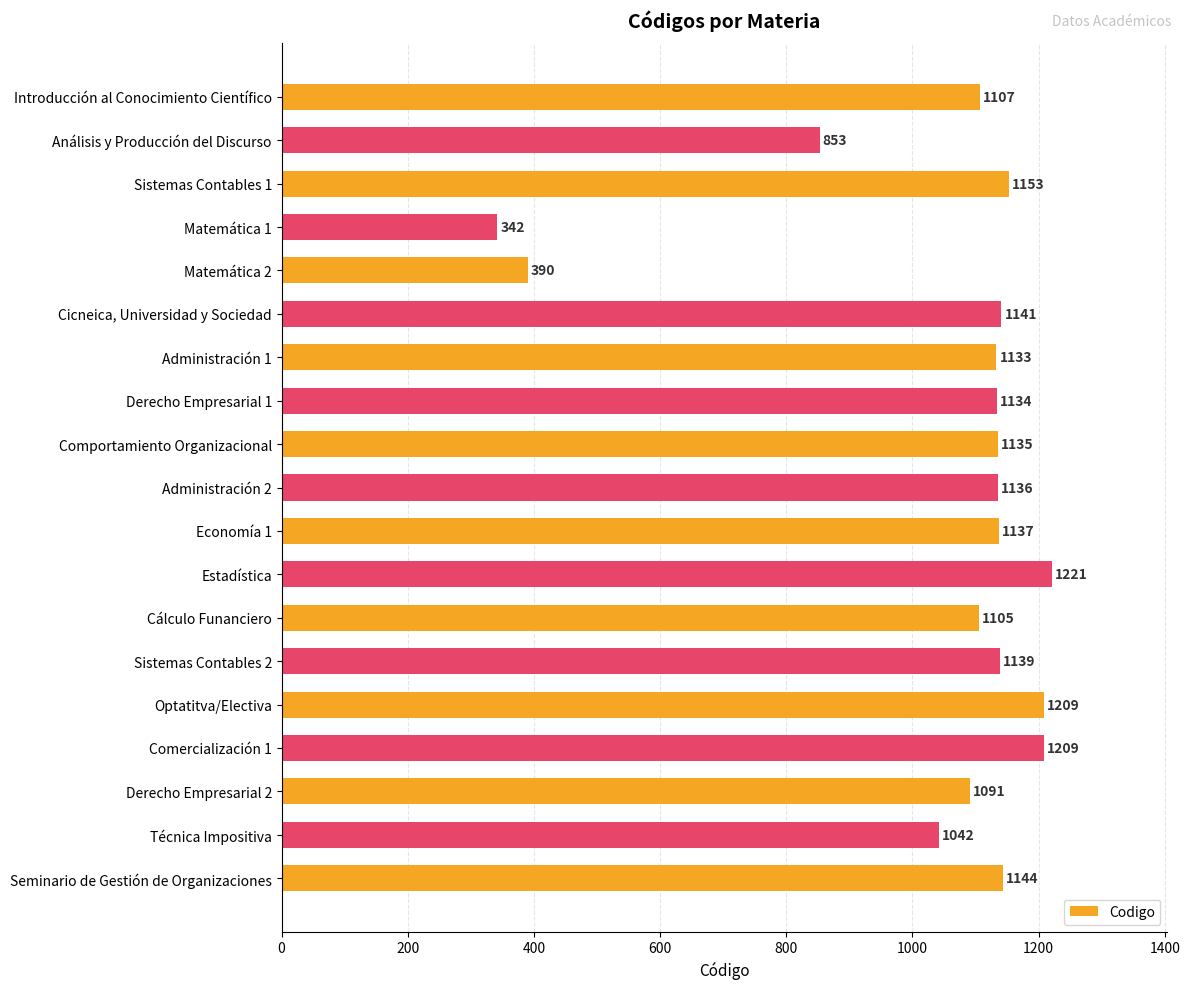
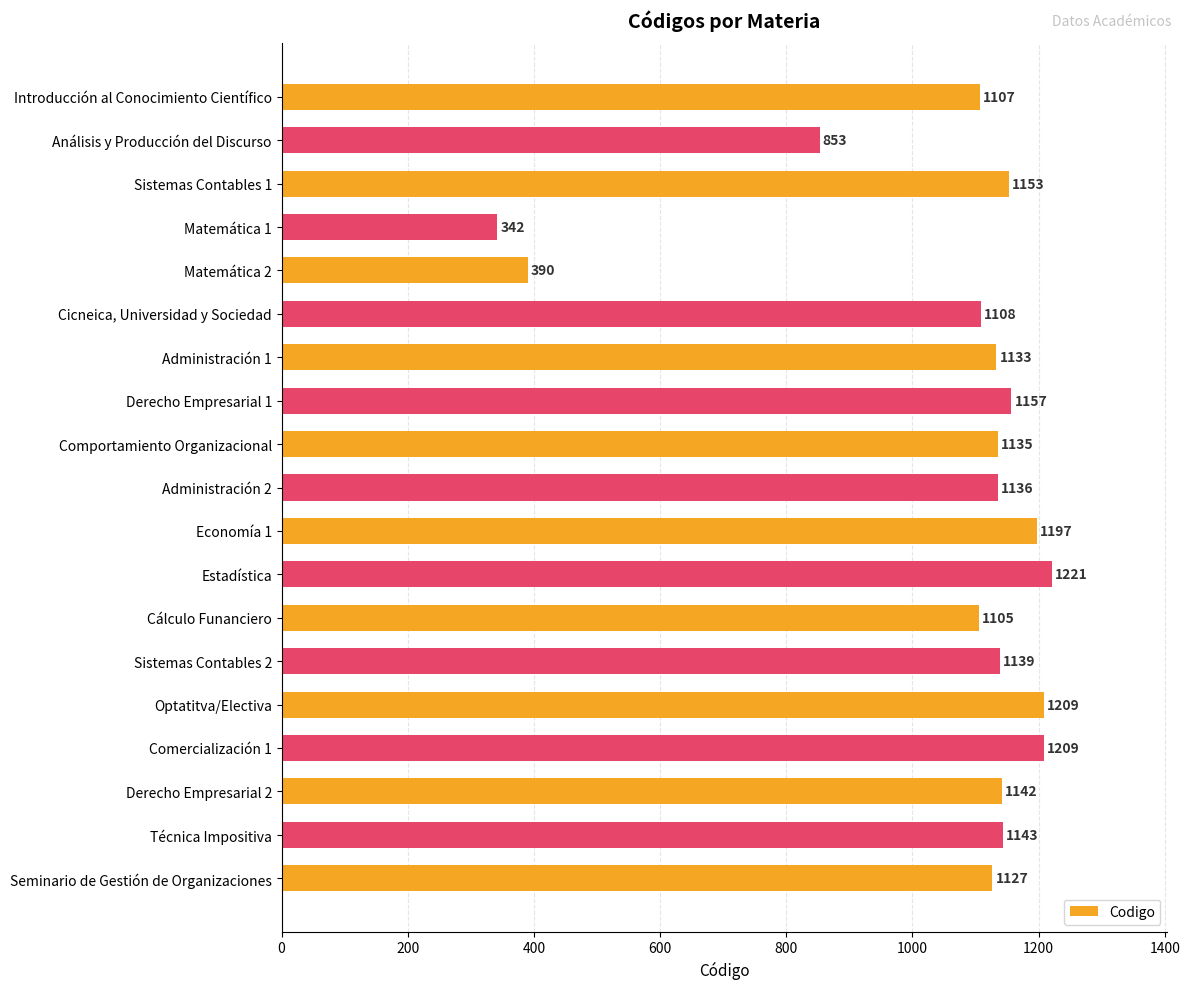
  {
    "Introducción al Conocimiento Científico": 1107,
    "Análisis y Producción del Discurso": 853,
    "Sistemas Contables 1": 1153,
    "Matemática 1": 342,
    "Matemática 2": 390,
-   "Cicneica, Universidad y Sociedad": 1141,
+   "Cicneica, Universidad y Sociedad": 1108,
    "Administración 1": 1133,
-   "Derecho Empresarial 1": 1134,
+   "Derecho Empresarial 1": 1157,
    "Comportamiento Organizacional": 1135,
    "Administración 2": 1136,
-   "Economía 1": 1137,
+   "Economía 1": 1197,
    "Estadística": 1221,
    "Cálculo Funanciero": 1105,
    "Sistemas Contables 2": 1139,
    "Optatitva/Electiva": 1209,
    "Comercialización 1": 1209,
-   "Derecho Empresarial 2": 1091,
-   "Técnica Impositiva": 1042,
-   "Seminario de Gestión de Organizaciones": 1144
+   "Derecho Empresarial 2": 1142,
+   "Técnica Impositiva": 1143,
+   "Seminario de Gestión de Organizaciones": 1127
  }
